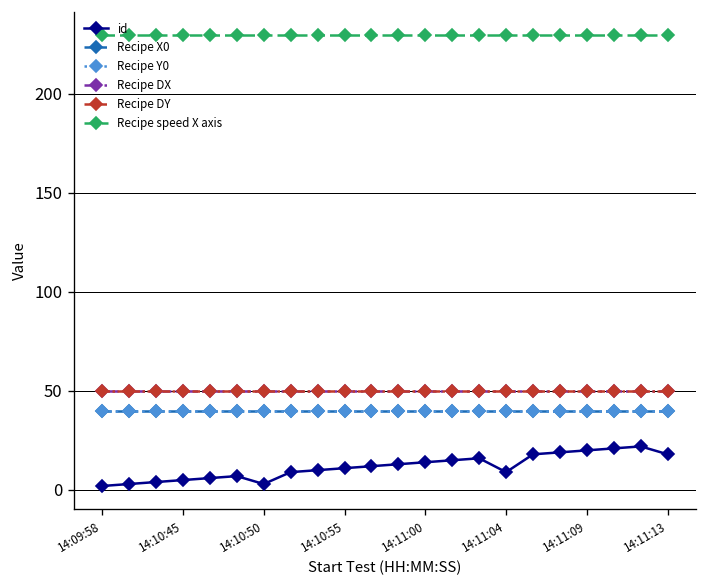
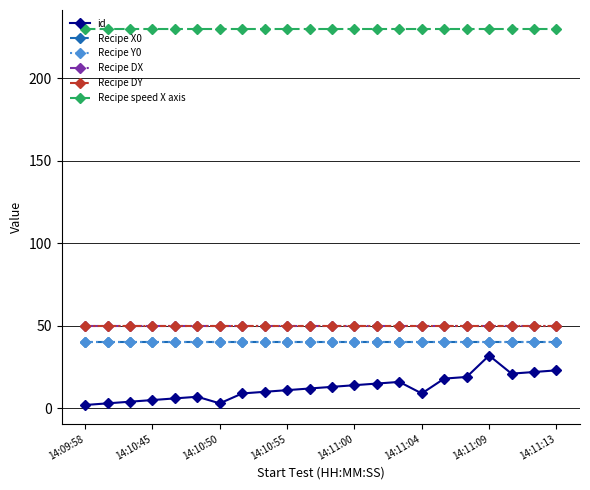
  {
    "id": {
      "14:09:58": 2,
      "14:10:45": 5,
      "14:10:50": 3,
      "14:10:55": 11,
      "14:11:00": 14,
      "14:11:04": 9,
-     "14:11:09": 20,
-     "14:11:13": 18
+     "14:11:09": 32,
+     "14:11:13": 23
    },
    "Recipe Y0": {
      "14:09:58": 40,
      "14:10:45": 40,
      "14:10:50": 40,
      "14:10:55": 40,
      "14:11:00": 40,
      "14:11:04": 40,
      "14:11:09": 40,
      "14:11:13": 40
    },
    "Recipe DY": {
      "14:09:58": 50,
      "14:10:45": 50,
      "14:10:50": 50,
      "14:10:55": 50,
      "14:11:00": 50,
      "14:11:04": 50,
      "14:11:09": 50,
      "14:11:13": 50
    },
    "Recipe speed X axis": {
      "14:09:58": 230,
      "14:10:45": 230,
      "14:10:50": 230,
      "14:10:55": 230,
      "14:11:00": 230,
      "14:11:04": 230,
      "14:11:09": 230,
      "14:11:13": 230
    }
  }
